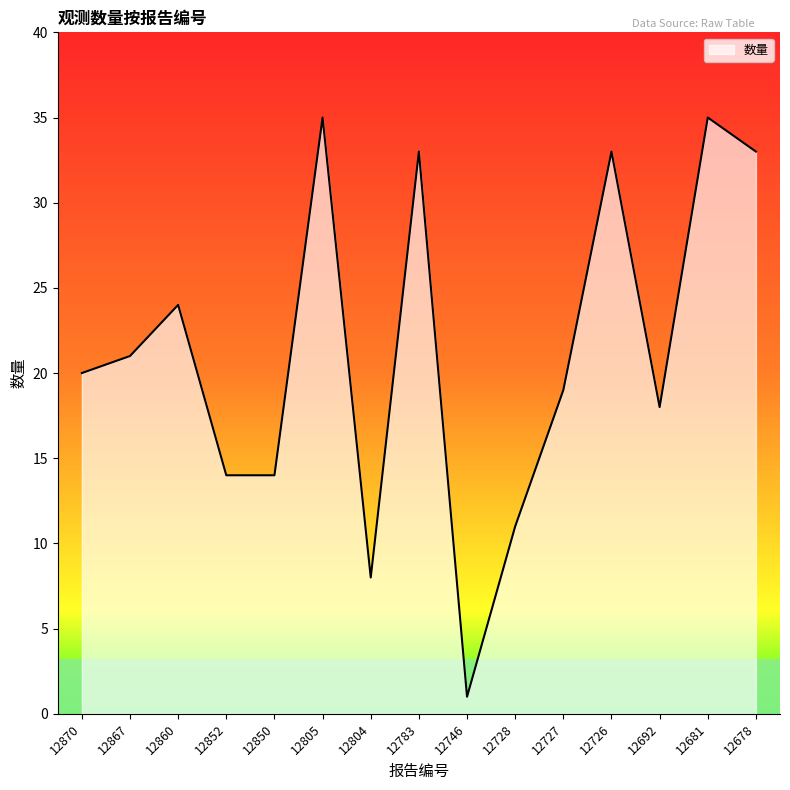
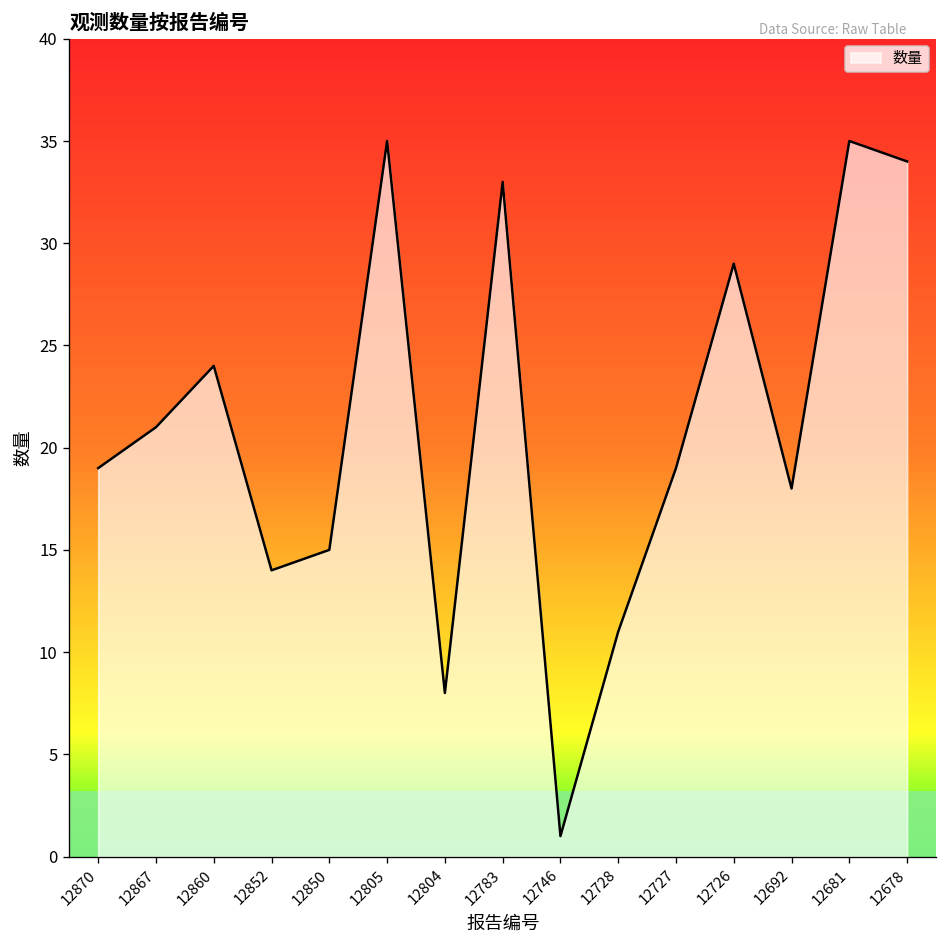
  {
-   "12870": 20,
+   "12870": 19,
    "12867": 21,
    "12860": 24,
    "12852": 14,
-   "12850": 14,
+   "12850": 15,
    "12805": 35,
    "12804": 8,
    "12783": 33,
    "12746": 1,
    "12728": 11,
    "12727": 19,
-   "12726": 33,
+   "12726": 29,
    "12692": 18,
    "12681": 35,
-   "12678": 33
+   "12678": 34
  }
